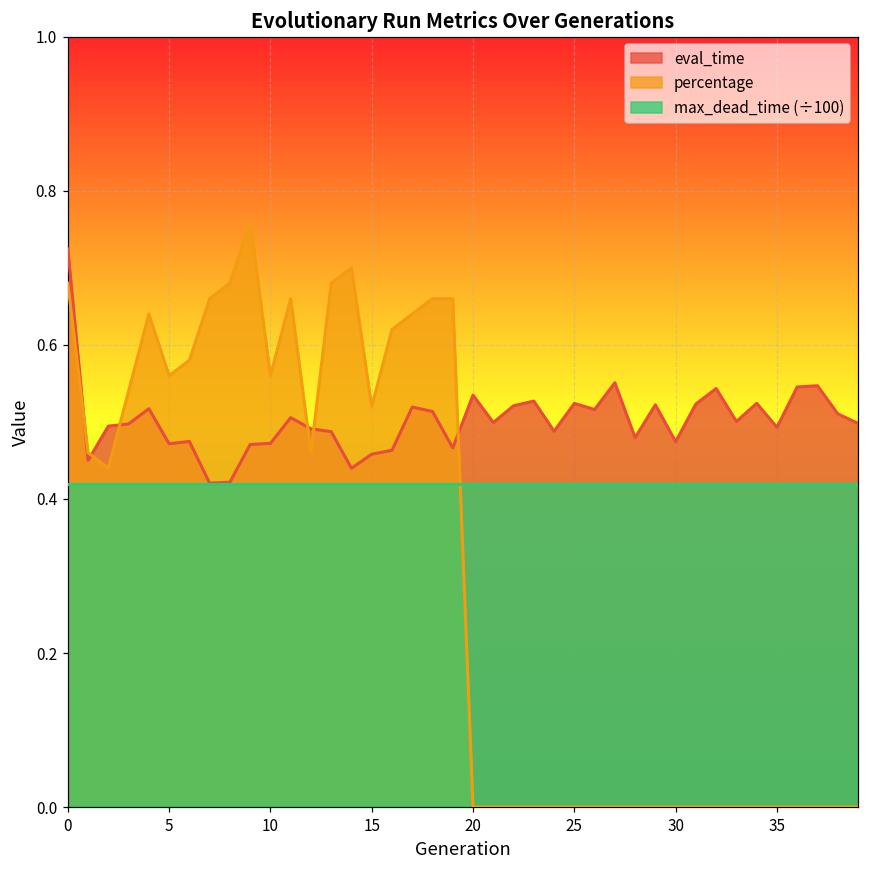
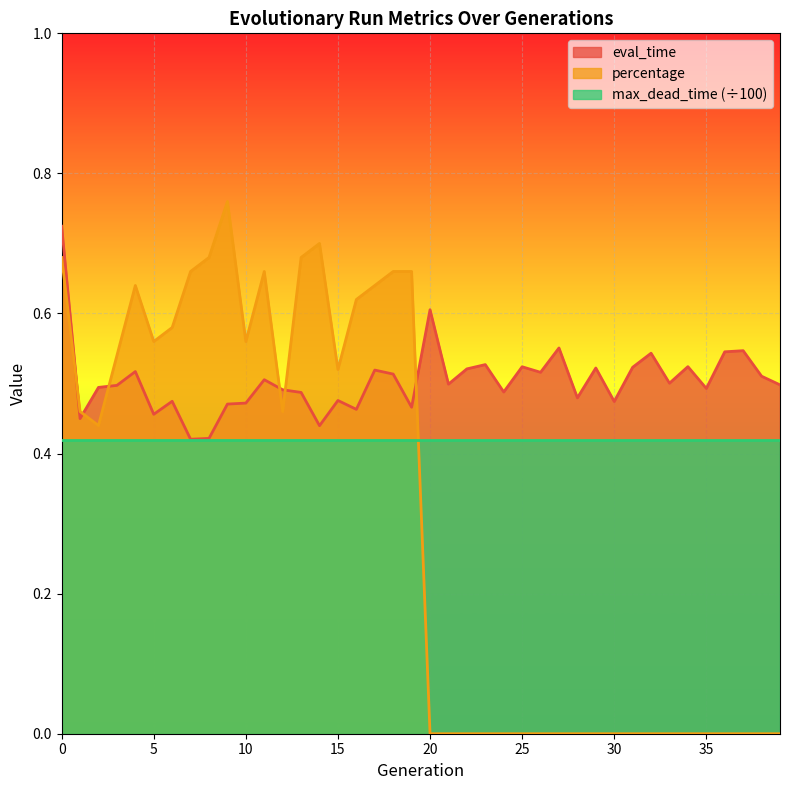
  {
    "eval_time": {
      "0": 0.72,
-     "5": 0.47,
+     "5": 0.46,
      "10": 0.47,
-     "15": 0.46,
-     "20": 0.53,
+     "15": 0.48,
+     "20": 0.61,
      "25": 0.52,
      "30": 0.47,
      "35": 0.49
    },
    "percentage": {
      "0": 0.68,
      "5": 0.56,
      "10": 0.56,
      "15": 0.52,
      "20": 0.00,
      "25": 0.00,
      "30": 0.00,
      "35": 0.00
    },
    "max_dead_time (÷100)": {
      "0": 0.42,
      "5": 0.42,
      "10": 0.42,
      "15": 0.42,
      "20": 0.42,
      "25": 0.42,
      "30": 0.42,
      "35": 0.42
    }
  }
